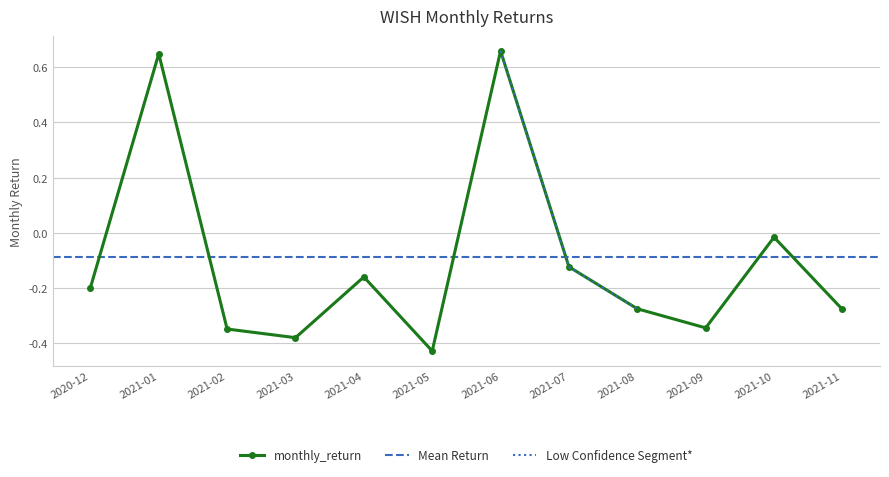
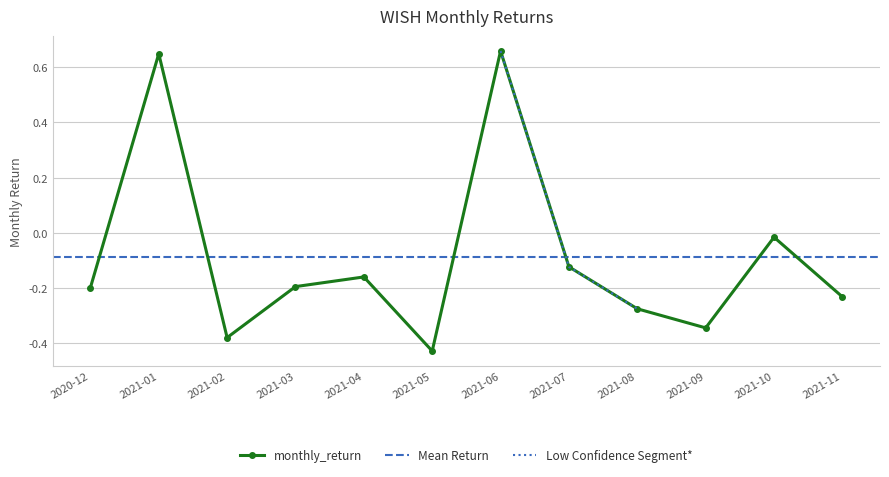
  {
    "monthly_return": {
      "2020-12": -0.20,
      "2021-01": 0.65,
-     "2021-02": -0.35,
-     "2021-03": -0.38,
+     "2021-02": -0.38,
+     "2021-03": -0.19,
      "2021-04": -0.16,
      "2021-05": -0.43,
      "2021-09": -0.34,
      "2021-10": -0.02,
-     "2021-11": -0.28
+     "2021-11": -0.23
    }
  }
